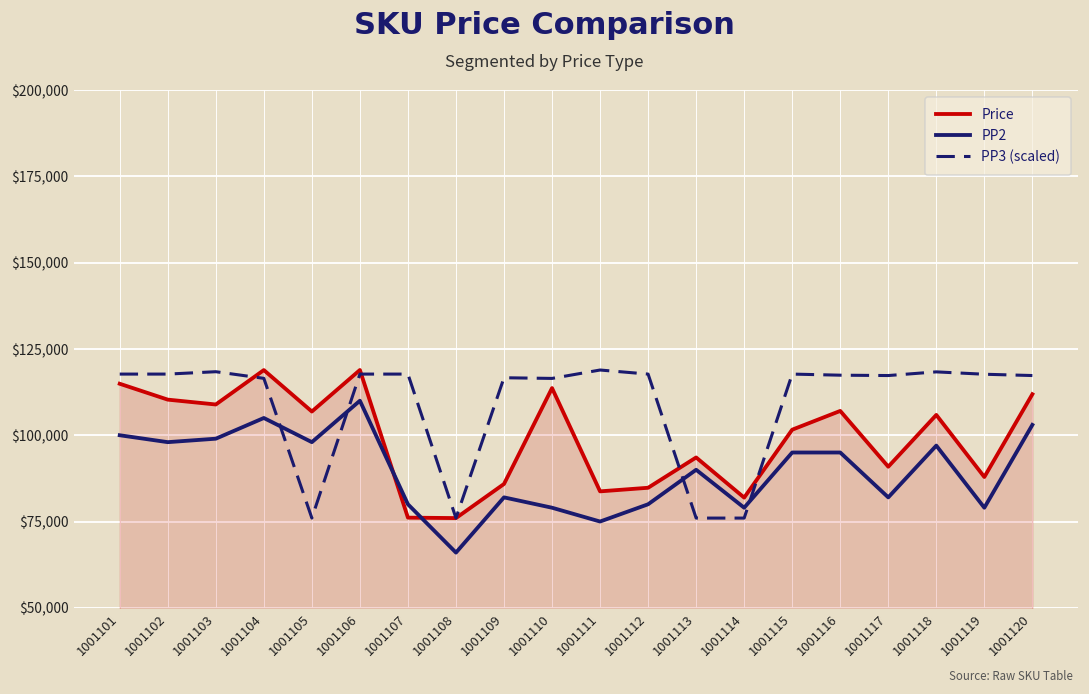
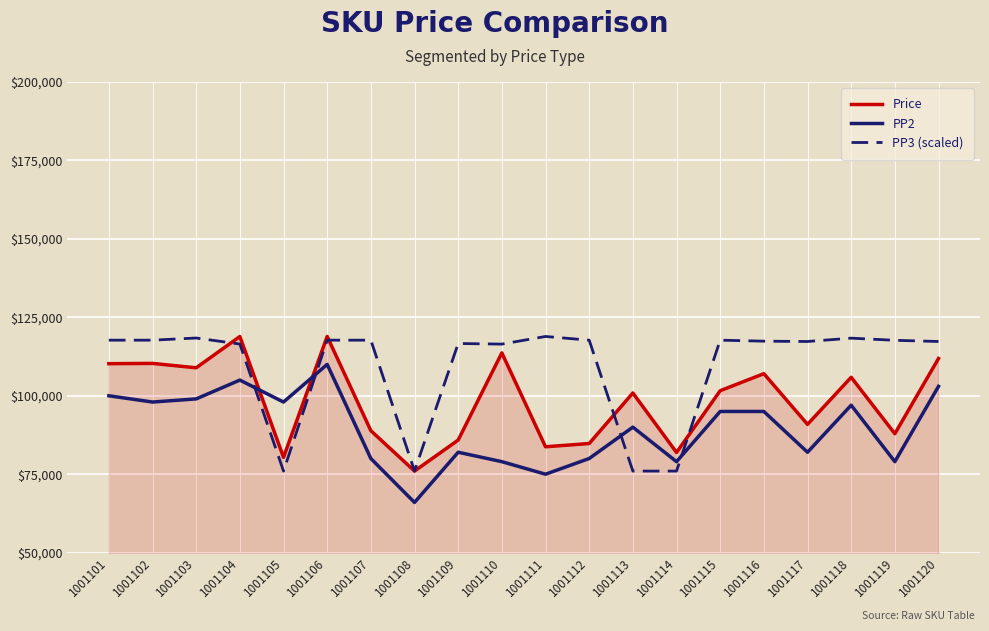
  {
    "Price": {
-     "1001101": "$115,000",
+     "1001101": "$110,000",
      "1001102": "$110,000",
      "1001103": "$109,000",
      "1001104": "$119,000",
-     "1001105": "$107,000",
+     "1001105": "$80,000",
      "1001106": "$119,000",
-     "1001107": "$76,000",
+     "1001107": "$89,000",
      "1001109": "$86,000",
      "1001110": "$114,000",
      "1001111": "$84,000",
      "1001112": "$85,000",
-     "1001113": "$94,000",
+     "1001113": "$101,000",
      "1001114": "$82,000",
      "1001115": "$102,000",
      "1001116": "$107,000",
      "1001117": "$91,000",
      "1001118": "$106,000",
      "1001119": "$88,000",
      "1001120": "$112,000"
    }
  }
